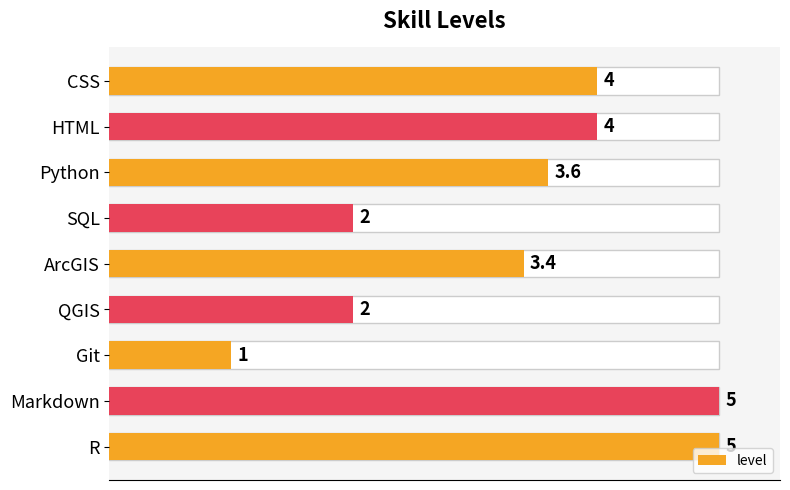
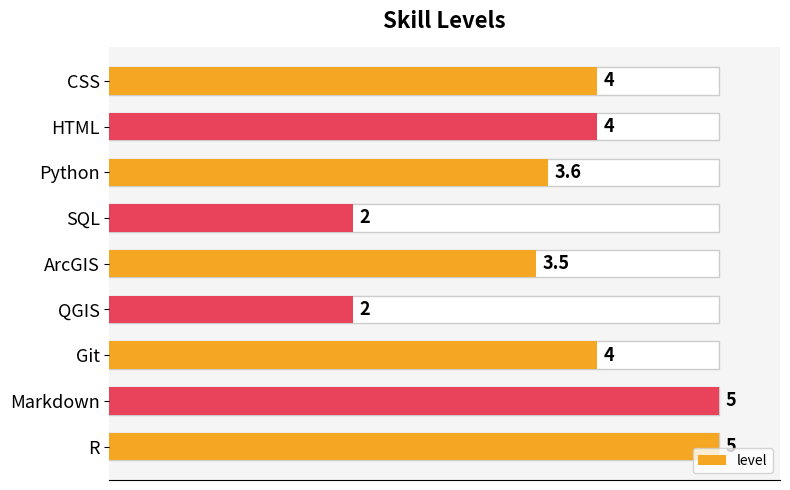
  {
    "level": {
-     "ArcGIS": 3.4,
-     "Git": 1,
+     "ArcGIS": 3.5,
+     "Git": 4,
      "Markdown": 5
    }
  }
